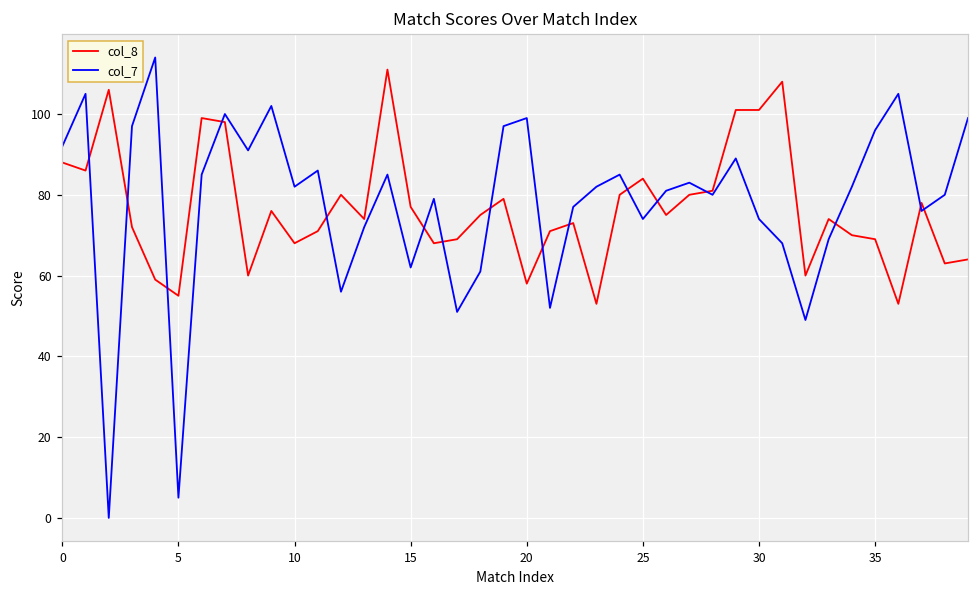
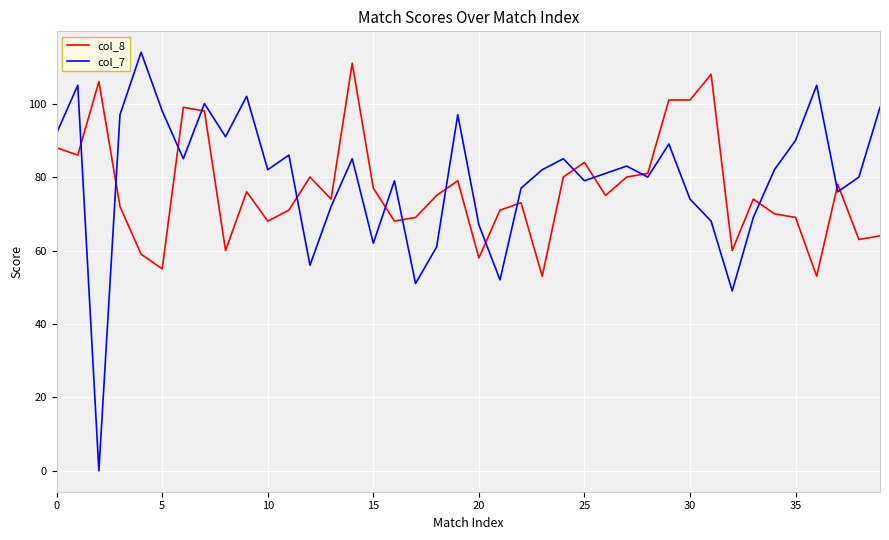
  {
    "col_8": {
      "0": 88,
      "5": 55,
      "10": 68,
      "15": 77,
      "20": 58,
      "25": 84,
      "30": 101,
      "35": 69
    },
    "col_7": {
      "0": 92,
-     "5": 5,
+     "5": 98,
      "10": 82,
      "15": 62,
-     "20": 99,
-     "25": 74,
+     "20": 67,
+     "25": 79,
      "30": 74,
-     "35": 96
+     "35": 90
    }
  }
